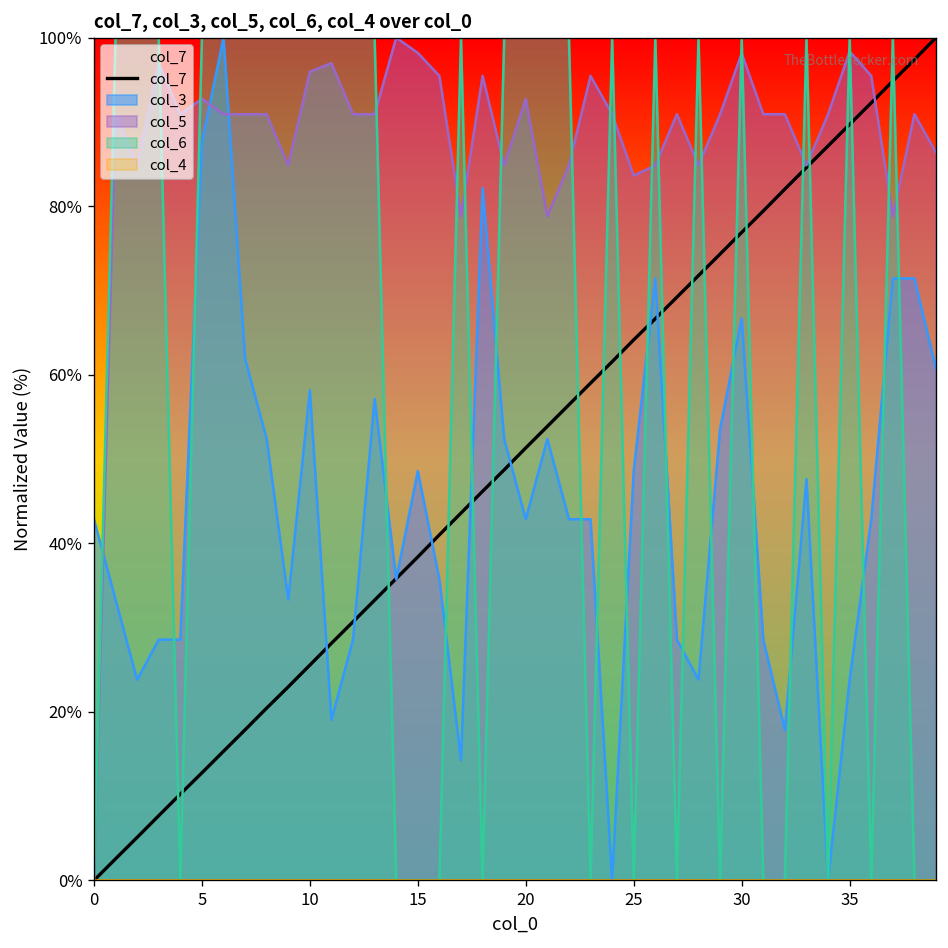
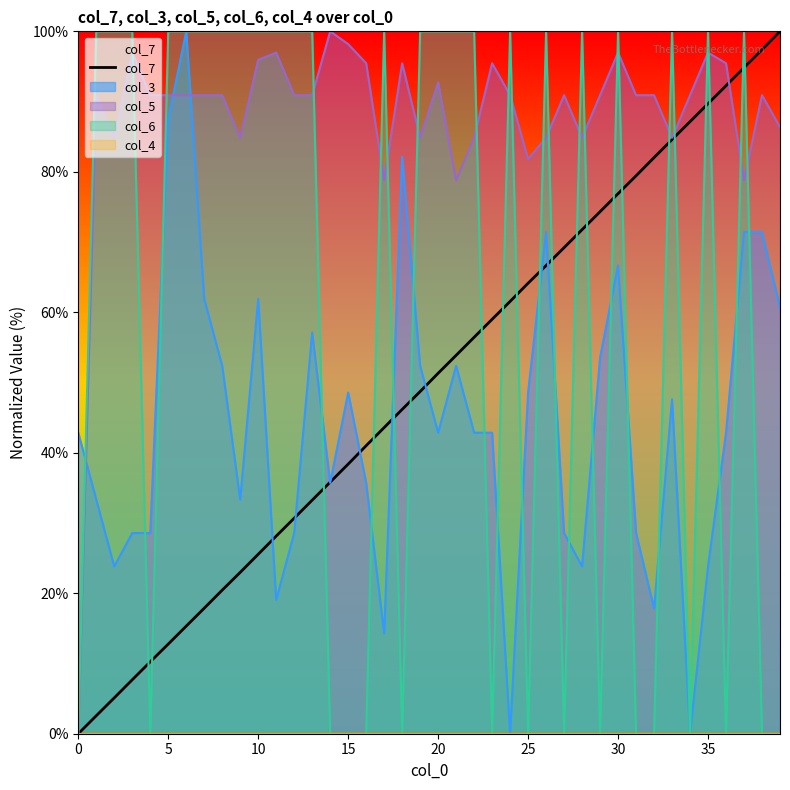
  {
    "col_3": {
      "0": "43%",
      "5": "88%",
-     "10": "58%",
+     "10": "62%",
      "15": "49%",
      "20": "43%",
      "25": "49%",
      "30": "67%",
      "35": "24%"
    },
    "col_5": {
-     "5": "93%",
+     "5": "91%",
      "10": "96%",
      "15": "98%",
      "20": "93%",
-     "25": "84%",
-     "30": "98%",
-     "35": "98%"
+     "25": "82%",
+     "30": "97%",
+     "35": "97%"
    },
    "col_6": {
      "5": "100%",
      "10": "100%",
      "20": "100%",
      "30": "100%",
      "35": "100%"
    },
    "col_4": {
      "5": "0%",
      "10": "0%",
      "20": "0%",
      "30": "0%",
      "35": "0%"
    }
  }
